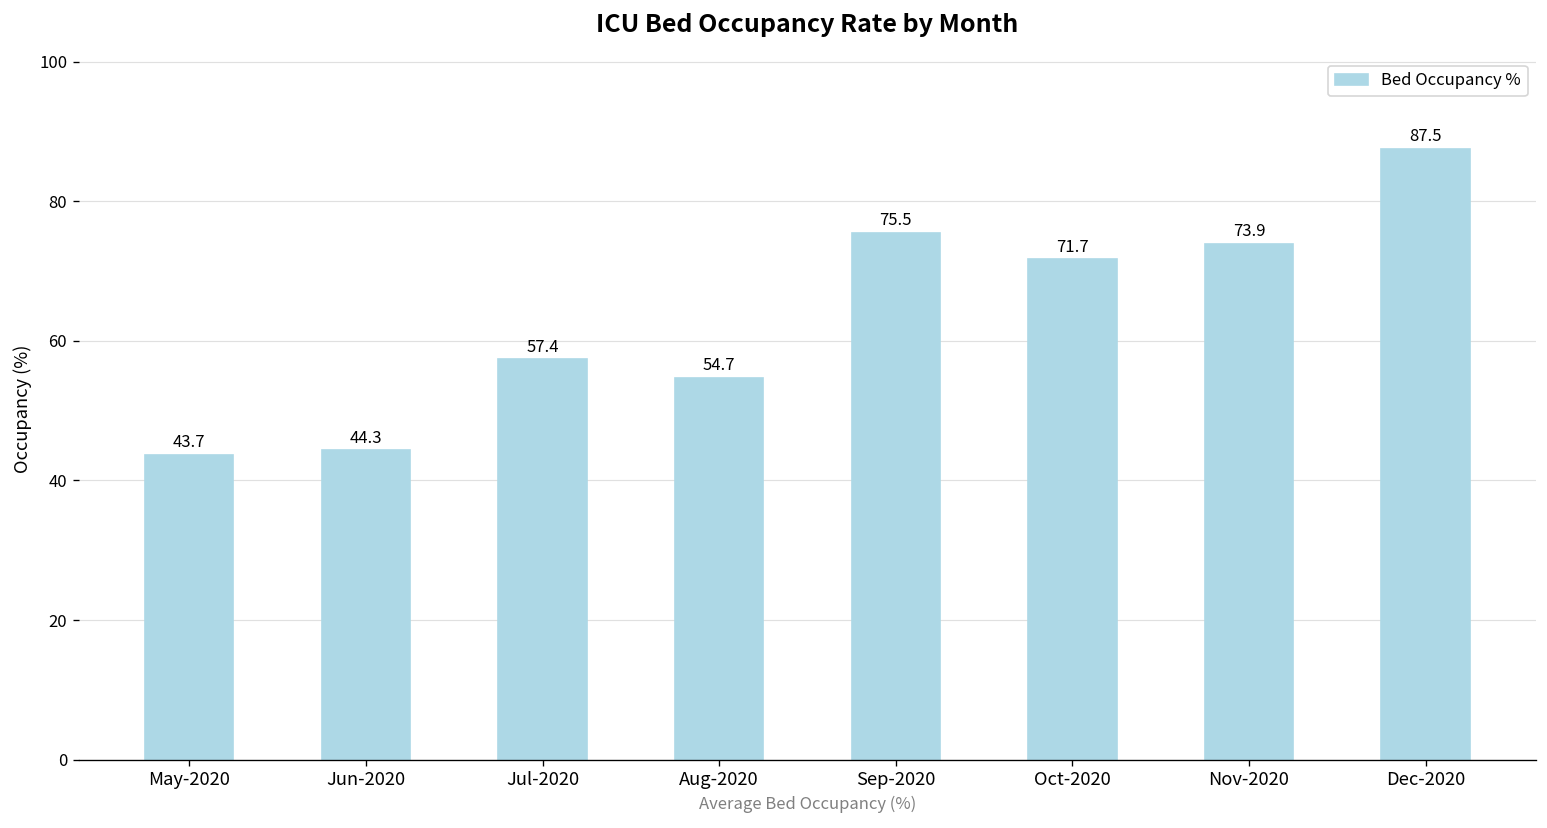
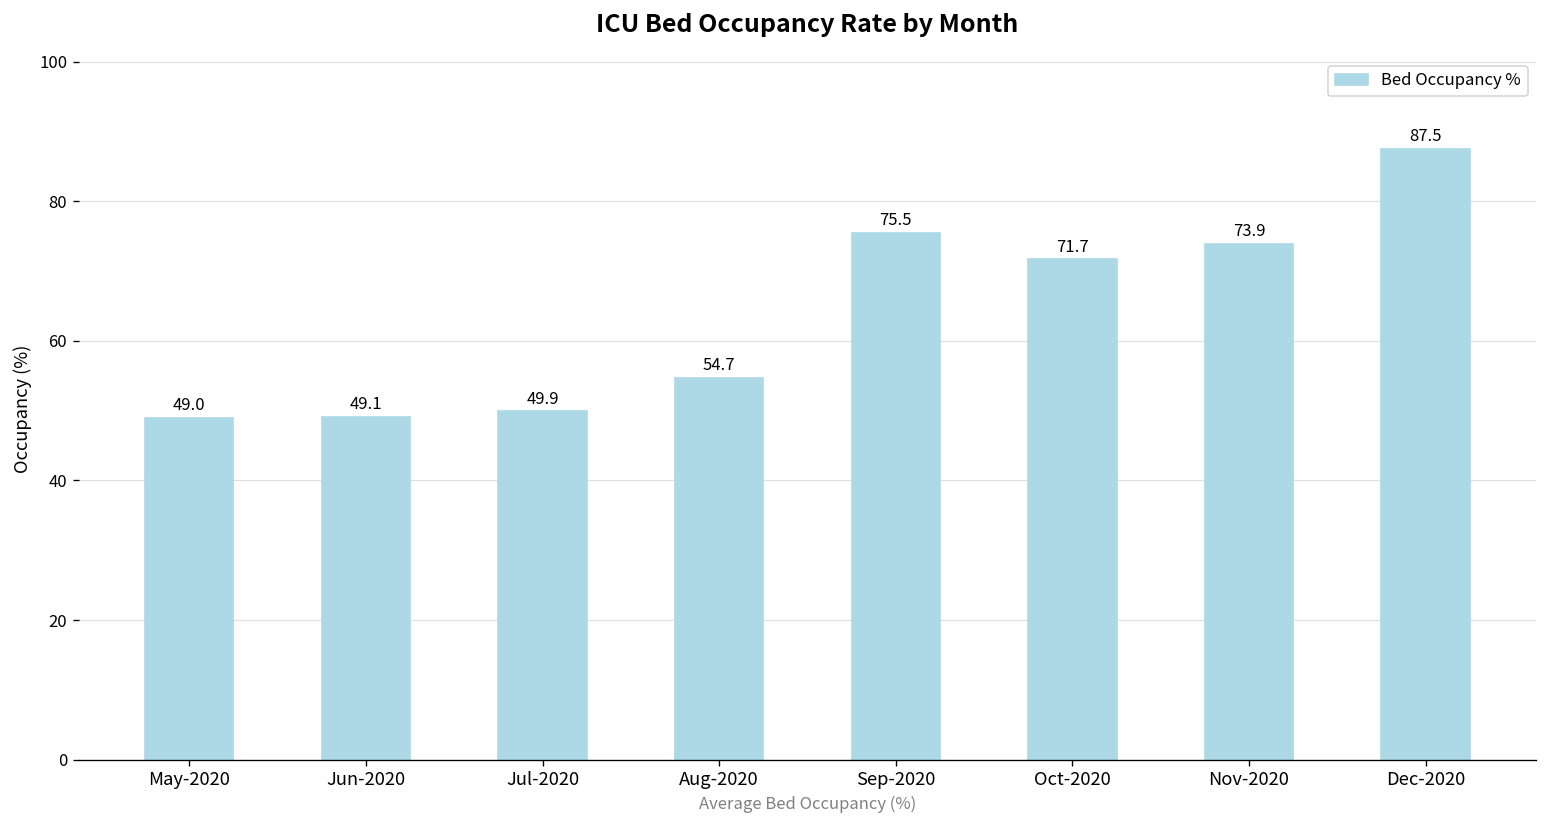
  {
-   "May-2020": 43.7,
-   "Jun-2020": 44.3,
-   "Jul-2020": 57.4,
+   "May-2020": 49.0,
+   "Jun-2020": 49.1,
+   "Jul-2020": 49.9,
    "Aug-2020": 54.7,
    "Sep-2020": 75.5,
    "Oct-2020": 71.7,
    "Nov-2020": 73.9,
    "Dec-2020": 87.5
  }
